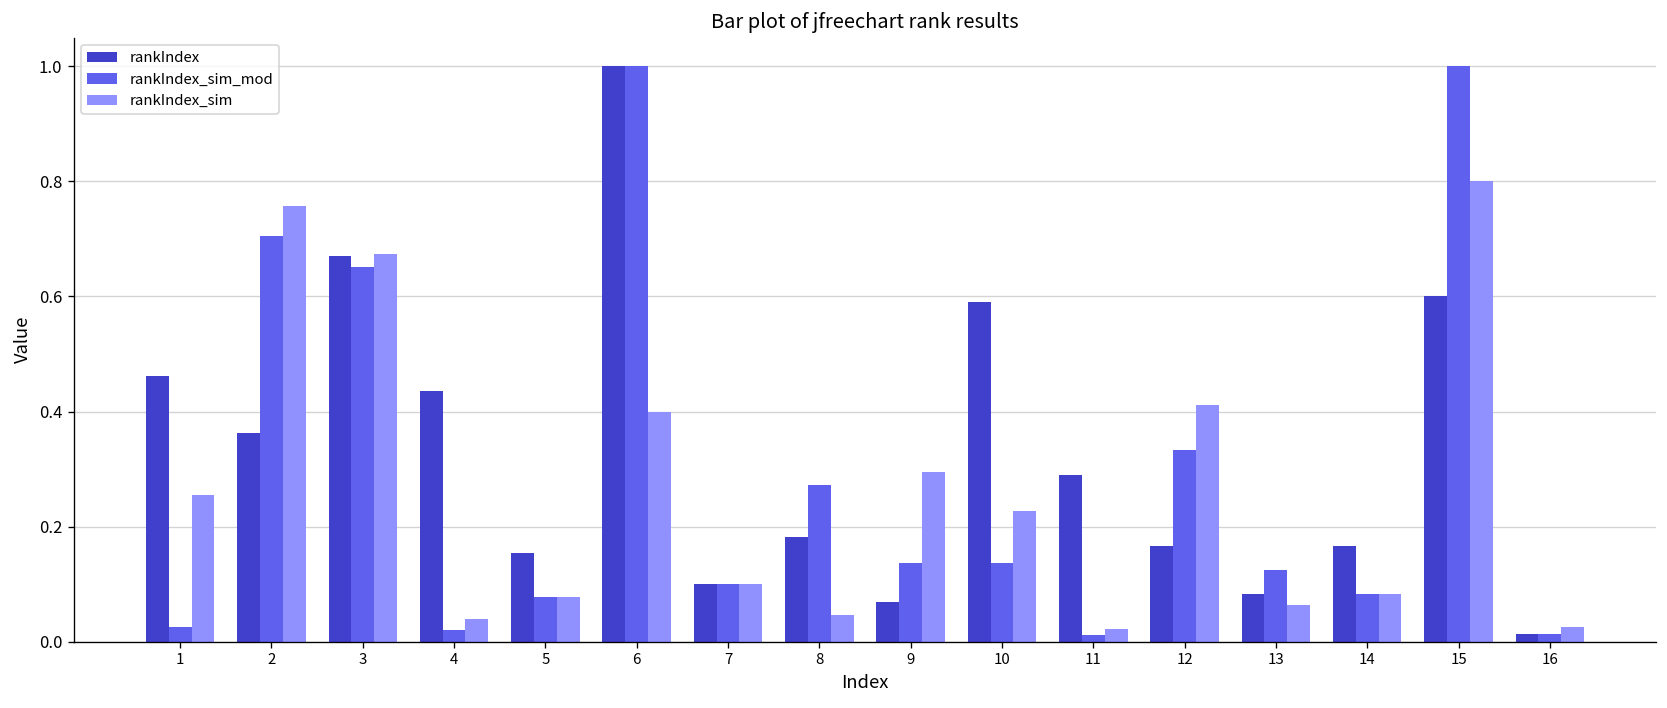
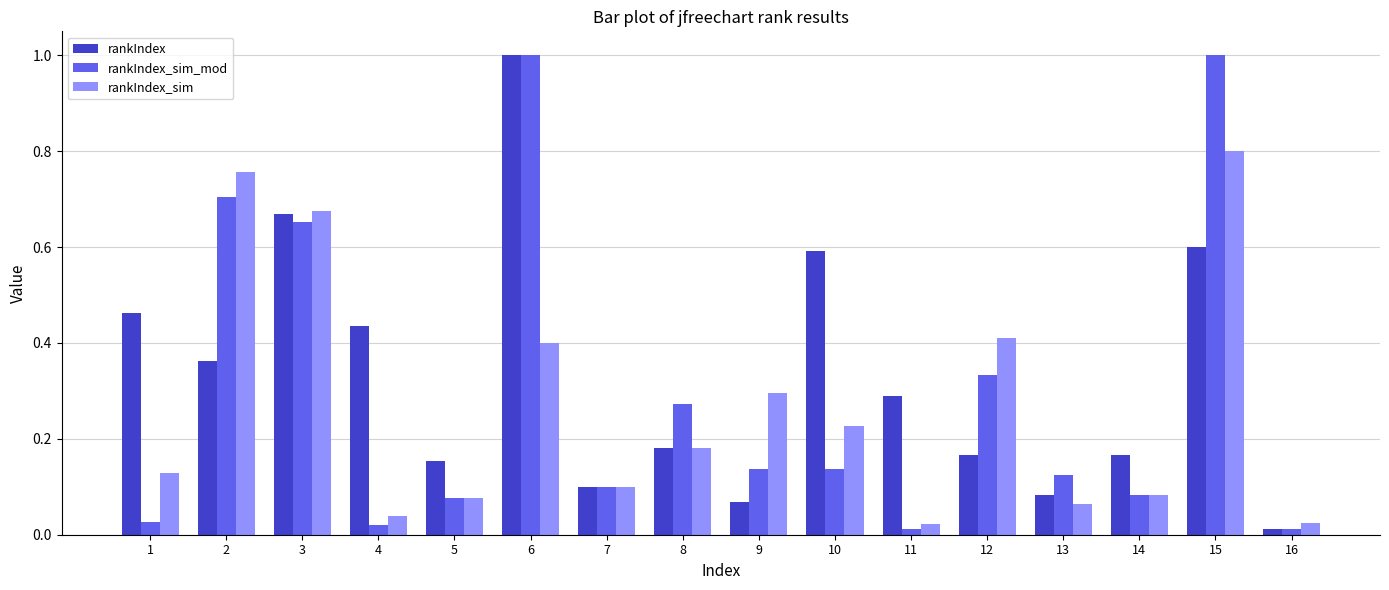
  {
    "rankIndex_sim": {
-     "1": 0.26,
+     "1": 0.13,
      "2": 0.76,
      "3": 0.67,
      "4": 0.04,
      "5": 0.08,
      "6": 0.40,
      "7": 0.10,
-     "8": 0.05,
+     "8": 0.18,
      "9": 0.30,
      "10": 0.23,
      "11": 0.02,
      "12": 0.41,
      "13": 0.06,
      "14": 0.08,
      "15": 0.80,
      "16": 0.03
    }
  }
